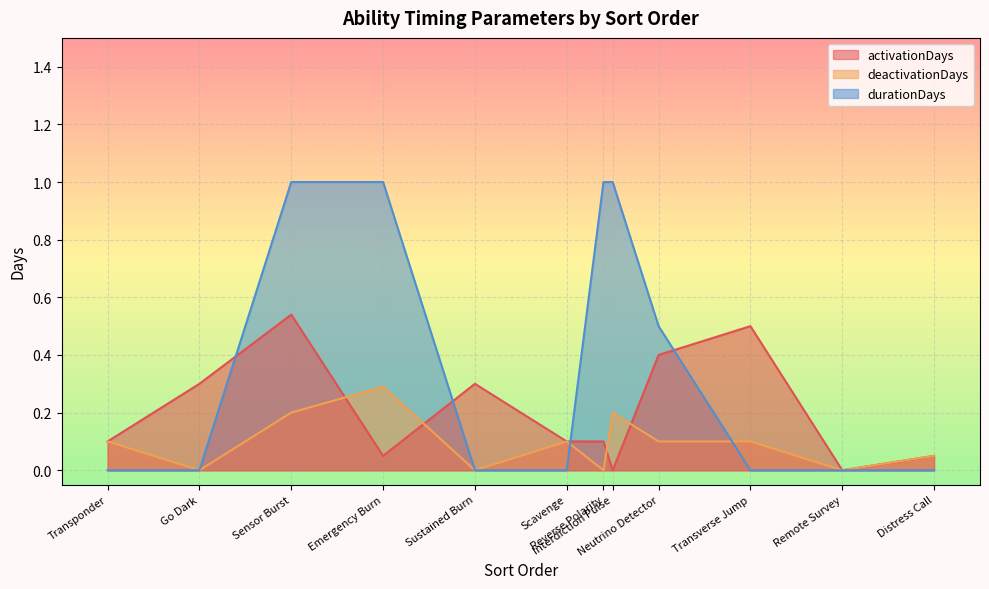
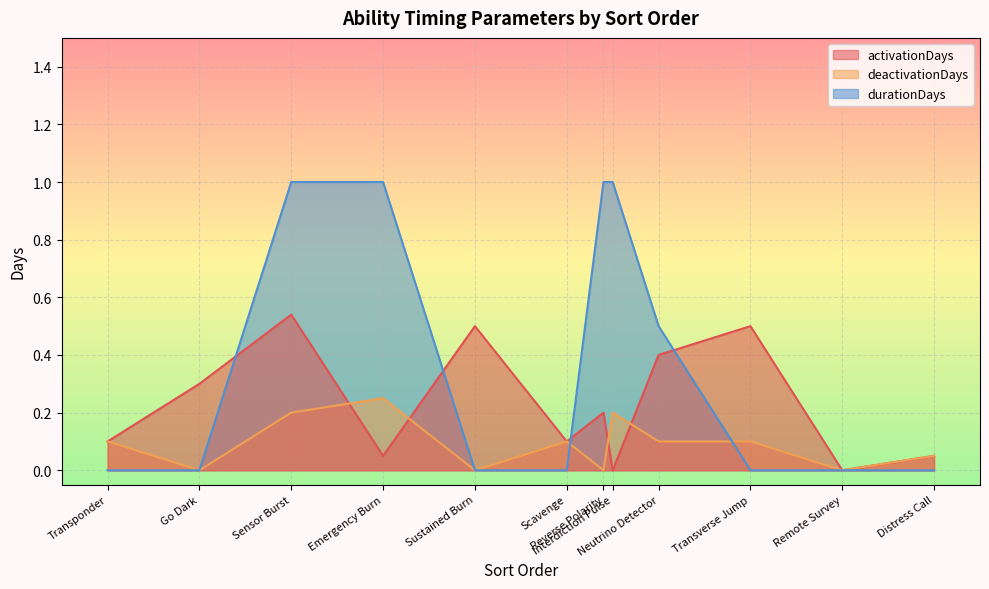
  {
    "activationDays": {
      "Go Dark": 0.3,
      "Sensor Burst": 0.54,
      "Emergency Burn": 0.05,
-     "Sustained Burn": 0.3,
-     "Reverse Polarity": 0.1,
+     "Sustained Burn": 0.5,
+     "Reverse Polarity": 0.2,
      "Interdiction Pulse": 0.0,
      "Neutrino Detector": 0.4,
      "Transverse Jump": 0.5
    },
    "deactivationDays": {
      "Sensor Burst": 0.20,
-     "Emergency Burn": 0.29,
+     "Emergency Burn": 0.25,
      "Reverse Polarity": 0.00,
      "Interdiction Pulse": 0.20,
      "Neutrino Detector": 0.10,
      "Transverse Jump": 0.10
    },
    "durationDays": {
      "Transponder": 0.00,
      "Sensor Burst": 1.00,
      "Emergency Burn": 1.00,
      "Scavenge": 0.00,
      "Reverse Polarity": 1.00,
      "Interdiction Pulse": 1.00,
      "Neutrino Detector": 0.50,
      "Transverse Jump": 0.00,
      "Distress Call": 0.00
    }
  }
